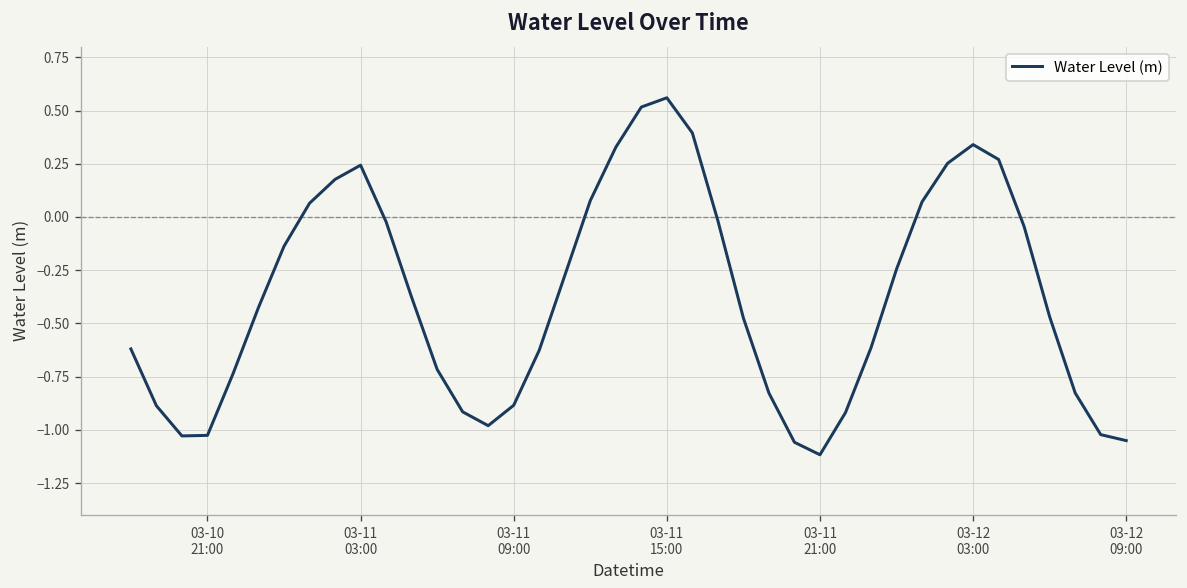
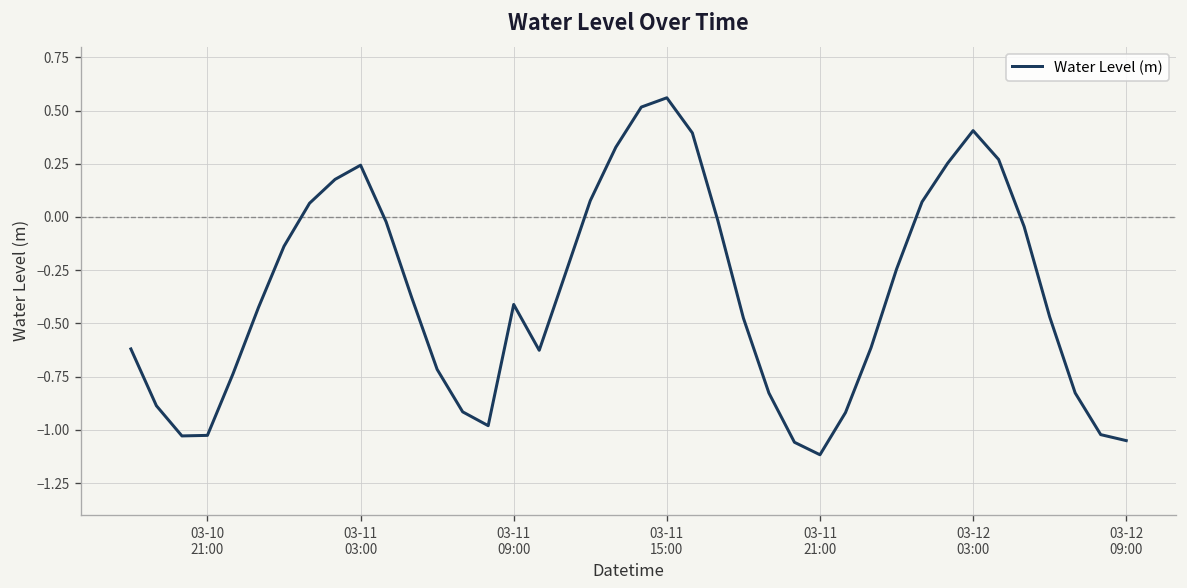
  {
    "03-10 21:00": -1.03,
    "03-11 03:00": 0.24,
-   "03-11 09:00": -0.88,
+   "03-11 09:00": -0.41,
    "03-11 15:00": 0.56,
    "03-11 21:00": -1.12,
-   "03-12 03:00": 0.34,
+   "03-12 03:00": 0.41,
    "03-12 09:00": -1.05
  }
